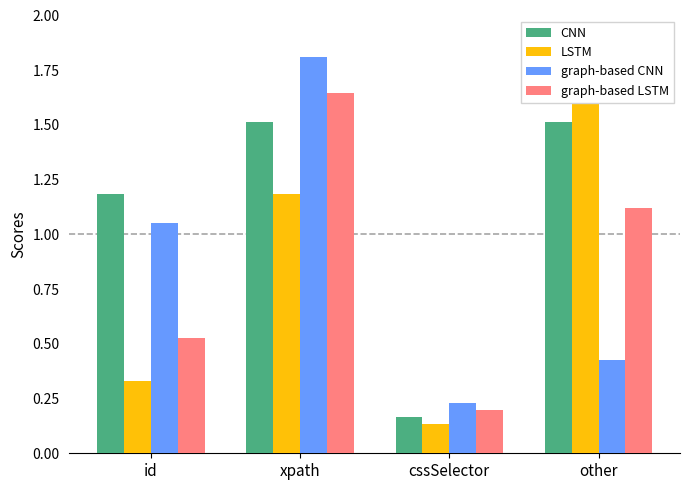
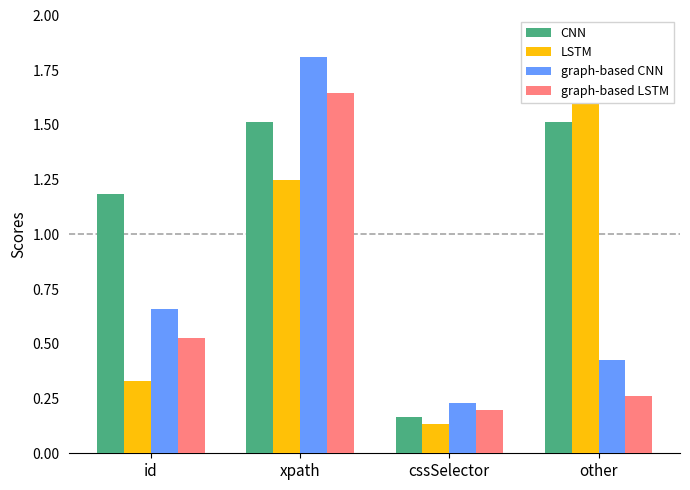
  {
    "CNN": {
      "id": 1.18,
      "xpath": 1.51,
      "cssSelector": 0.16,
      "other": 1.51
    },
    "LSTM": {
      "id": 0.33,
-     "xpath": 1.18,
+     "xpath": 1.25,
      "cssSelector": 0.13
    },
    "graph-based CNN": {
-     "id": 1.05,
+     "id": 0.66,
      "xpath": 1.81,
      "cssSelector": 0.23,
      "other": 0.43
    },
    "graph-based LSTM": {
      "id": 0.53,
      "xpath": 1.65,
      "cssSelector": 0.20,
-     "other": 1.12
+     "other": 0.26
    }
  }
